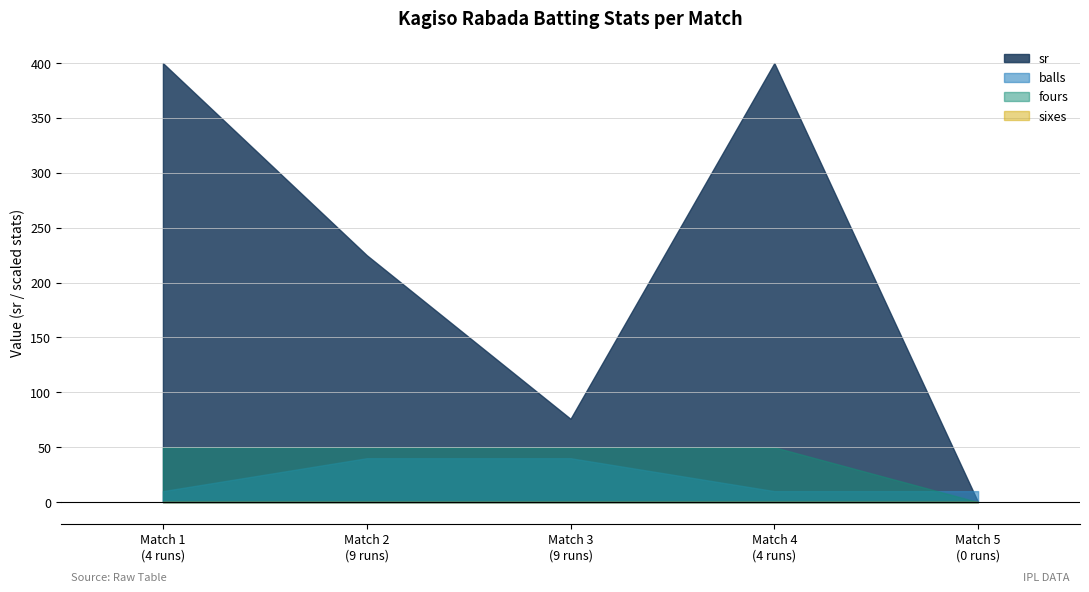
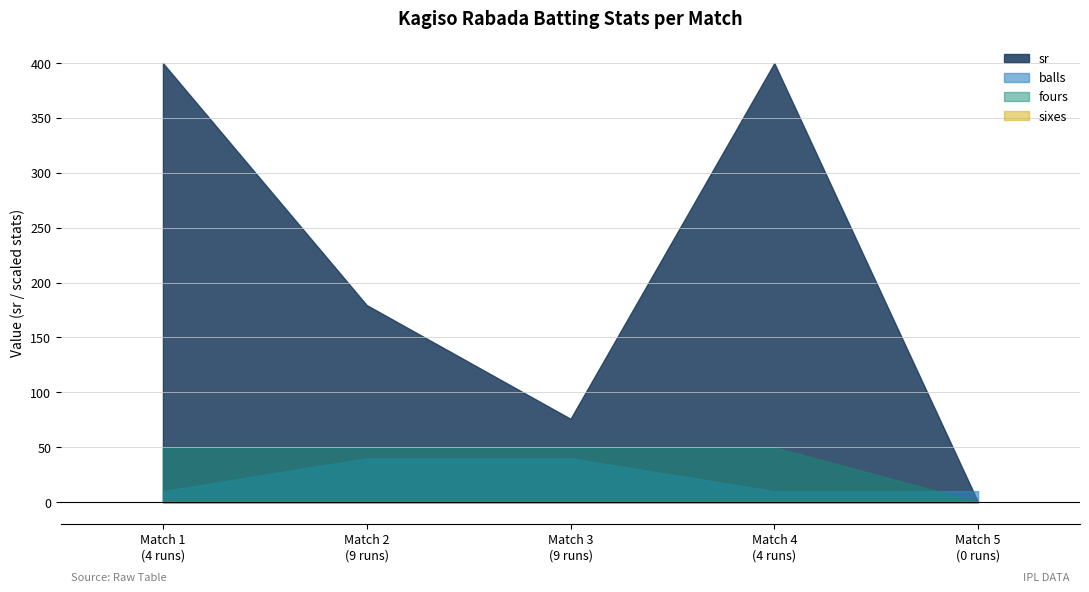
  {
    "sr": {
      "Match 1 (4 runs)": 400,
-     "Match 2 (9 runs)": 225,
+     "Match 2 (9 runs)": 180,
      "Match 3 (9 runs)": 76,
      "Match 4 (4 runs)": 400
    },
    "sixes": {
      "Match 1 (4 runs)": 0,
      "Match 2 (9 runs)": 0,
      "Match 3 (9 runs)": 0,
      "Match 4 (4 runs)": 0
    }
  }
